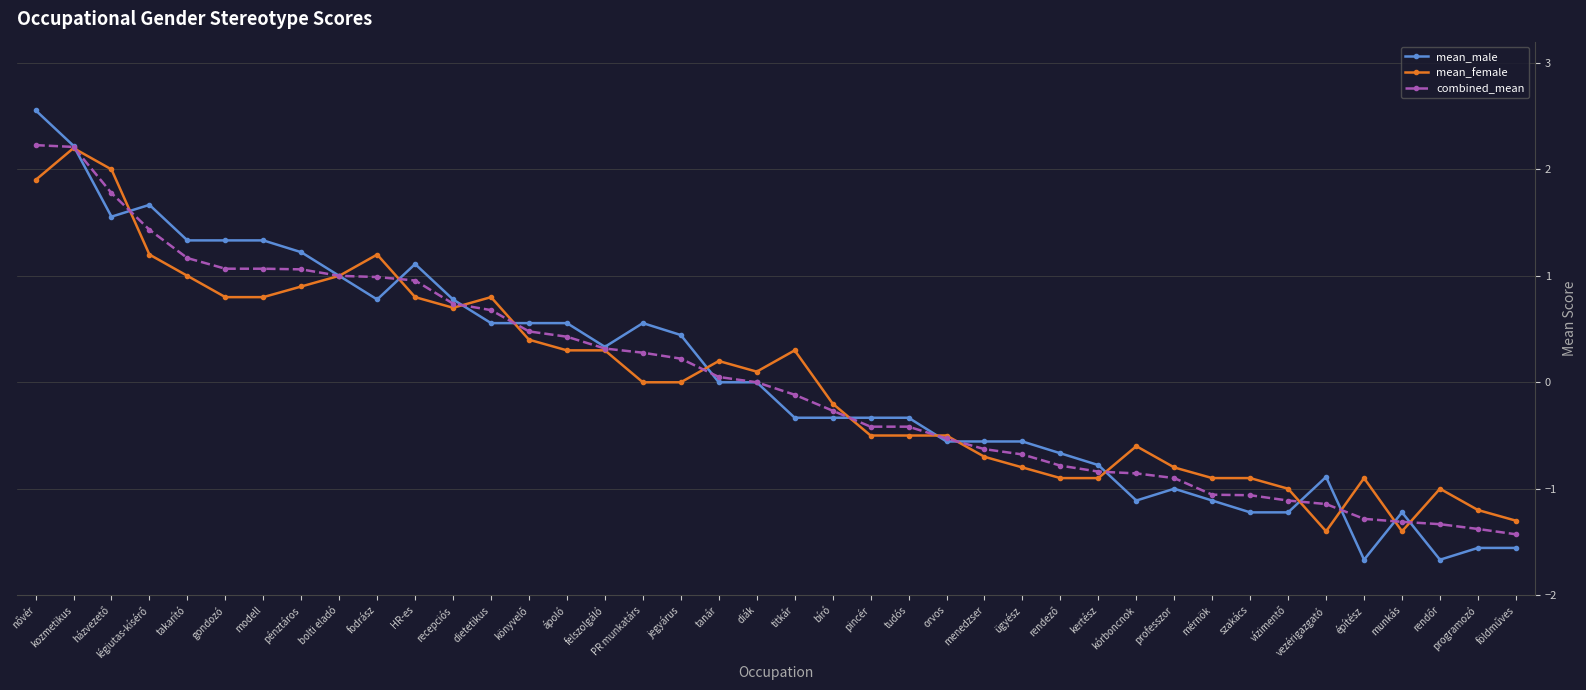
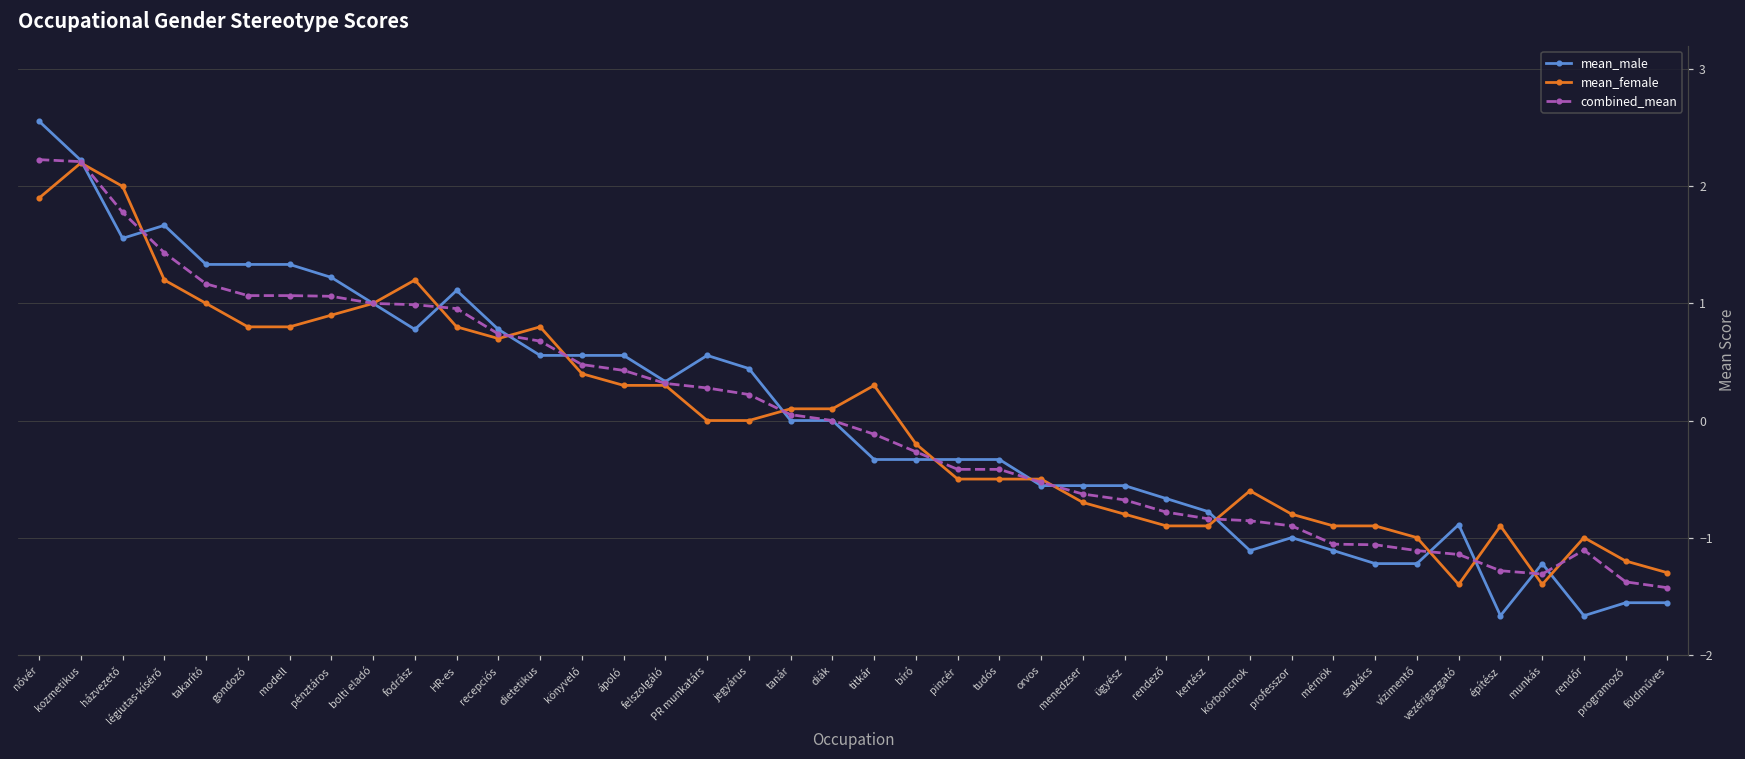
  {
    "mean_male": {
      "nővér": 2.56,
      "házvezető": 1.56,
      "légiutas-kísérő": 1.67,
      "takarító": 1.33,
      "gondozó": 1.33,
      "modell": 1.33,
      "pénztáros": 1.22,
      "fodrász": 0.78,
      "HR-es": 1.11,
      "recepciós": 0.78,
      "dietetikus": 0.56,
      "könyvelő": 0.56,
      "ápoló": 0.56,
      "PR munkatárs": 0.56,
      "jegyárus": 0.44,
      "tanár": 0.00,
      "titkár": -0.33,
      "bíró": -0.33,
      "pincér": -0.33,
      "tudós": -0.33,
      "orvos": -0.56,
      "menedzser": -0.56,
      "ügyész": -0.56,
      "rendező": -0.67,
      "kertész": -0.78,
      "kórboncnok": -1.11,
      "professzor": -1.00,
      "mérnök": -1.11,
      "szakács": -1.22,
      "vízimentő": -1.22,
      "vezérigazgató": -0.89,
      "építész": -1.67,
      "munkás": -1.22,
      "rendőr": -1.67,
      "programozó": -1.56,
      "földműves": -1.56
    },
    "mean_female": {
      "nővér": 1.9,
      "házvezető": 2.0,
      "légiutas-kísérő": 1.2,
      "takarító": 1.0,
      "gondozó": 0.8,
      "modell": 0.8,
      "pénztáros": 0.9,
      "fodrász": 1.2,
      "HR-es": 0.8,
      "recepciós": 0.7,
      "dietetikus": 0.8,
      "könyvelő": 0.4,
      "ápoló": 0.3,
      "PR munkatárs": 0.0,
      "jegyárus": 0.0,
-     "tanár": 0.2,
+     "tanár": 0.1,
      "diák": 0.1,
      "titkár": 0.3,
      "bíró": -0.2,
      "pincér": -0.5,
      "tudós": -0.5,
      "orvos": -0.5,
      "menedzser": -0.7,
      "ügyész": -0.8,
      "rendező": -0.9,
      "kertész": -0.9,
      "kórboncnok": -0.6,
      "professzor": -0.8,
      "mérnök": -0.9,
      "szakács": -0.9,
      "vízimentő": -1.0,
      "vezérigazgató": -1.4,
      "építész": -0.9,
      "munkás": -1.4,
      "rendőr": -1.0,
      "programozó": -1.2,
      "földműves": -1.3
    },
    "combined_mean": {
      "nővér": 2.23,
      "házvezető": 1.78,
      "légiutas-kísérő": 1.43,
      "takarító": 1.17,
      "gondozó": 1.07,
      "modell": 1.07,
      "pénztáros": 1.06,
      "fodrász": 0.99,
      "HR-es": 0.96,
      "recepciós": 0.74,
      "dietetikus": 0.68,
      "könyvelő": 0.48,
      "ápoló": 0.43,
      "PR munkatárs": 0.28,
      "jegyárus": 0.22,
      "tanár": 0.05,
      "titkár": -0.12,
      "bíró": -0.27,
      "pincér": -0.42,
      "tudós": -0.42,
      "orvos": -0.53,
      "menedzser": -0.63,
      "ügyész": -0.68,
      "rendező": -0.78,
      "kertész": -0.84,
      "kórboncnok": -0.86,
      "professzor": -0.90,
      "mérnök": -1.06,
      "szakács": -1.06,
      "vízimentő": -1.11,
      "vezérigazgató": -1.14,
      "építész": -1.28,
      "munkás": -1.31,
-     "rendőr": -1.33,
+     "rendőr": -1.11,
      "programozó": -1.38,
      "földműves": -1.43
    }
  }
